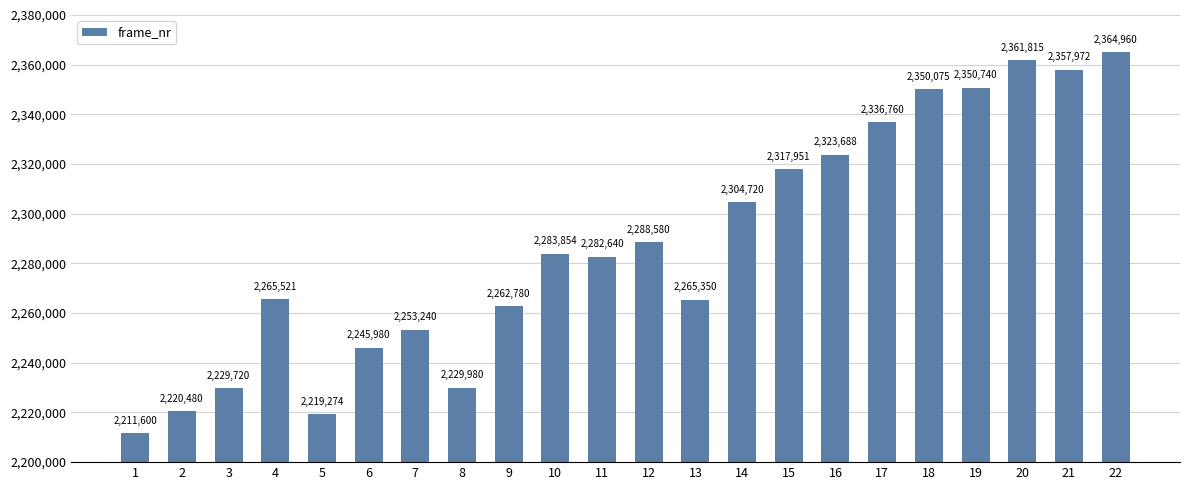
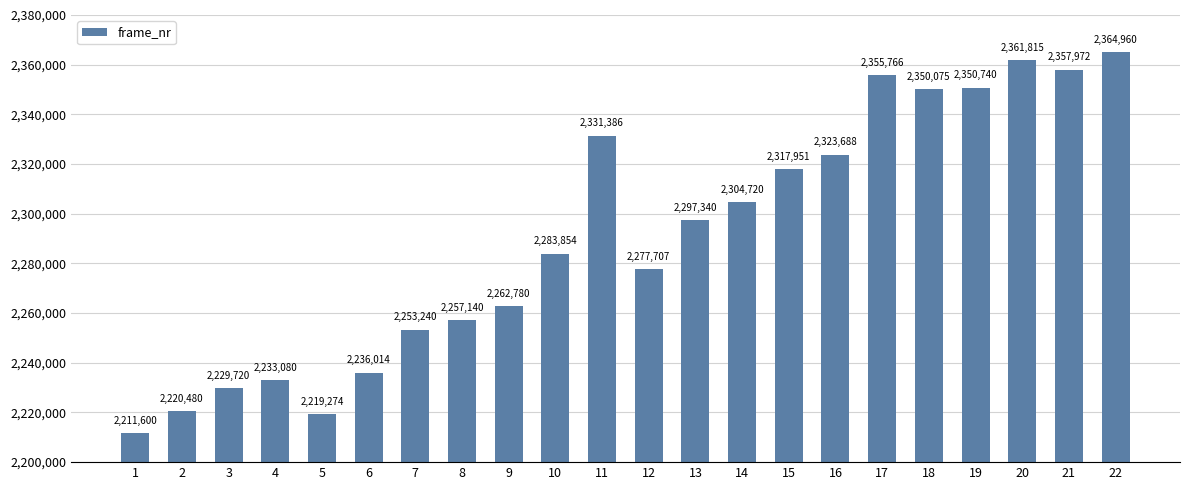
  {
    "1": "2,211,600",
    "2": "2,220,480",
    "3": "2,229,720",
-   "4": "2,265,521",
+   "4": "2,233,080",
    "5": "2,219,274",
-   "6": "2,245,980",
+   "6": "2,236,014",
    "7": "2,253,240",
-   "8": "2,229,980",
+   "8": "2,257,140",
    "9": "2,262,780",
    "10": "2,283,854",
-   "11": "2,282,640",
-   "12": "2,288,580",
-   "13": "2,265,350",
+   "11": "2,331,386",
+   "12": "2,277,707",
+   "13": "2,297,340",
    "14": "2,304,720",
    "15": "2,317,951",
    "16": "2,323,688",
-   "17": "2,336,760",
+   "17": "2,355,766",
    "18": "2,350,075",
    "19": "2,350,740",
    "20": "2,361,815",
    "21": "2,357,972",
    "22": "2,364,960"
  }
